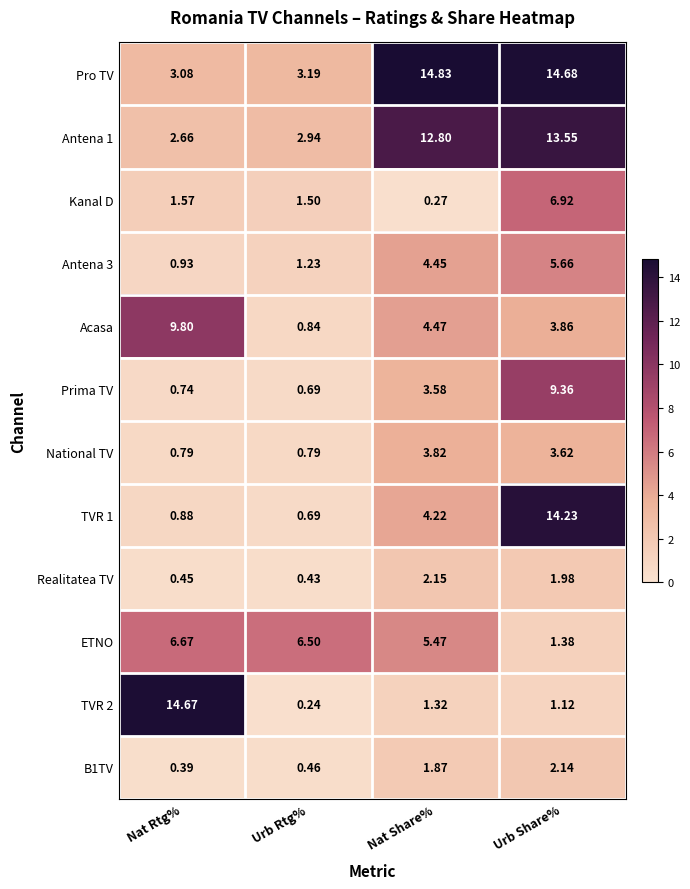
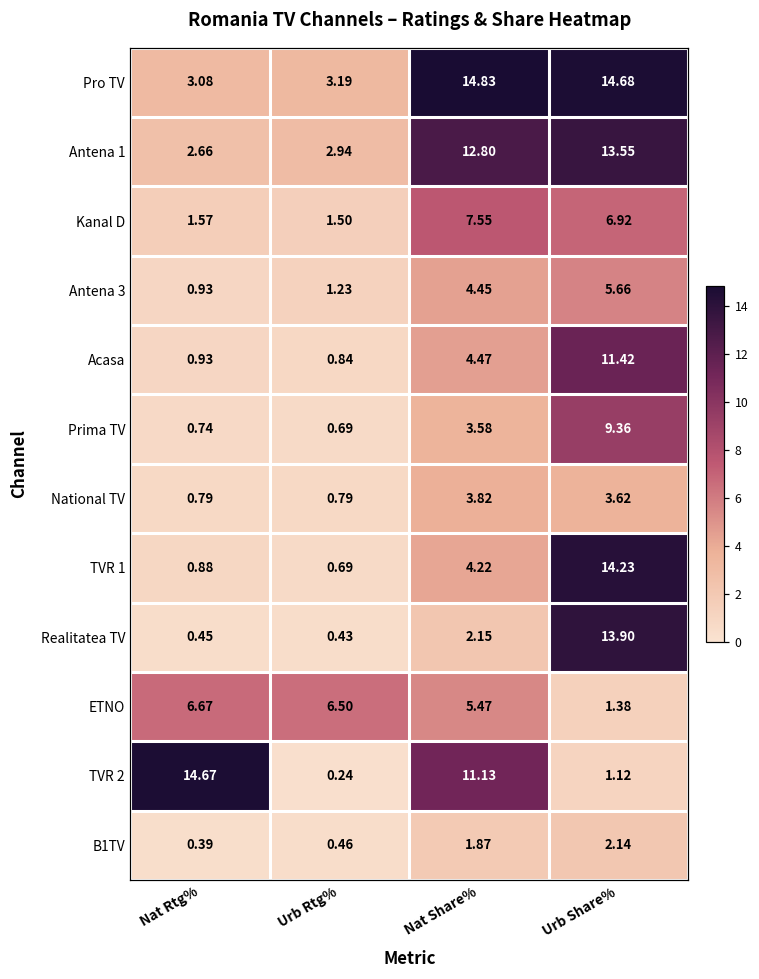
  {
    "Pro TV": {
      "Nat Rtg%": 3.08,
      "Urb Rtg%": 3.19,
      "Nat Share%": 14.83,
      "Urb Share%": 14.68
    },
    "Antena 1": {
      "Nat Rtg%": 2.66,
      "Urb Rtg%": 2.94,
      "Nat Share%": 12.80,
      "Urb Share%": 13.55
    },
    "Kanal D": {
      "Nat Rtg%": 1.57,
      "Urb Rtg%": 1.50,
-     "Nat Share%": 0.27,
+     "Nat Share%": 7.55,
      "Urb Share%": 6.92
    },
    "Antena 3": {
      "Nat Rtg%": 0.93,
      "Urb Rtg%": 1.23,
      "Nat Share%": 4.45,
      "Urb Share%": 5.66
    },
    "Acasa": {
-     "Nat Rtg%": 9.80,
+     "Nat Rtg%": 0.93,
      "Urb Rtg%": 0.84,
      "Nat Share%": 4.47,
-     "Urb Share%": 3.86
+     "Urb Share%": 11.42
    },
    "Prima TV": {
      "Nat Rtg%": 0.74,
      "Urb Rtg%": 0.69,
      "Nat Share%": 3.58,
      "Urb Share%": 9.36
    },
    "National TV": {
      "Nat Rtg%": 0.79,
      "Urb Rtg%": 0.79,
      "Nat Share%": 3.82,
      "Urb Share%": 3.62
    },
    "TVR 1": {
      "Nat Rtg%": 0.88,
      "Urb Rtg%": 0.69,
      "Nat Share%": 4.22,
      "Urb Share%": 14.23
    },
    "Realitatea TV": {
      "Nat Rtg%": 0.45,
      "Urb Rtg%": 0.43,
      "Nat Share%": 2.15,
-     "Urb Share%": 1.98
+     "Urb Share%": 13.90
    },
    "ETNO": {
      "Nat Rtg%": 6.67,
      "Urb Rtg%": 6.50,
      "Nat Share%": 5.47,
      "Urb Share%": 1.38
    },
    "TVR 2": {
      "Nat Rtg%": 14.67,
      "Urb Rtg%": 0.24,
-     "Nat Share%": 1.32,
+     "Nat Share%": 11.13,
      "Urb Share%": 1.12
    },
    "B1TV": {
      "Nat Rtg%": 0.39,
      "Urb Rtg%": 0.46,
      "Nat Share%": 1.87,
      "Urb Share%": 2.14
    }
  }
